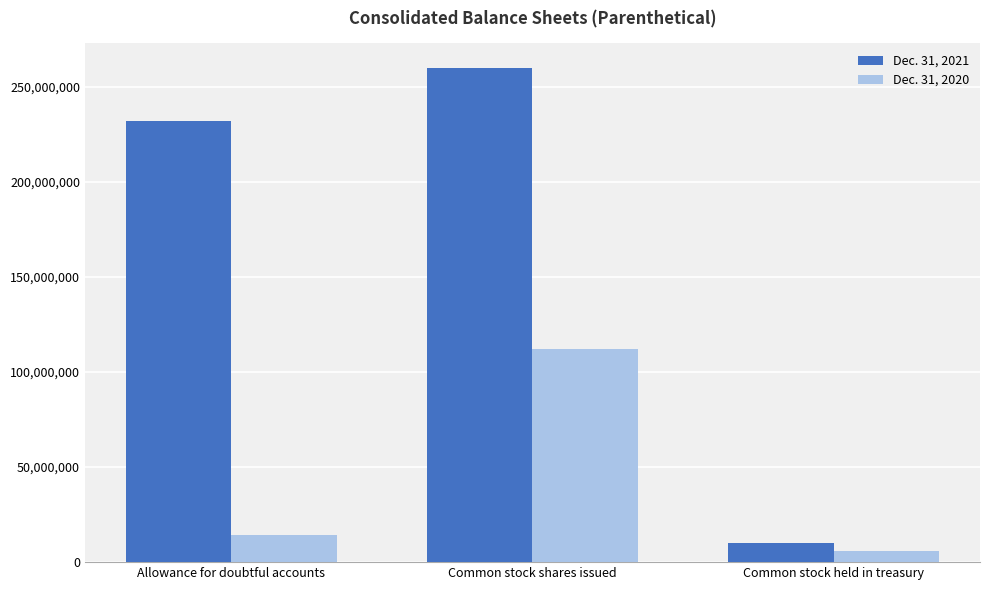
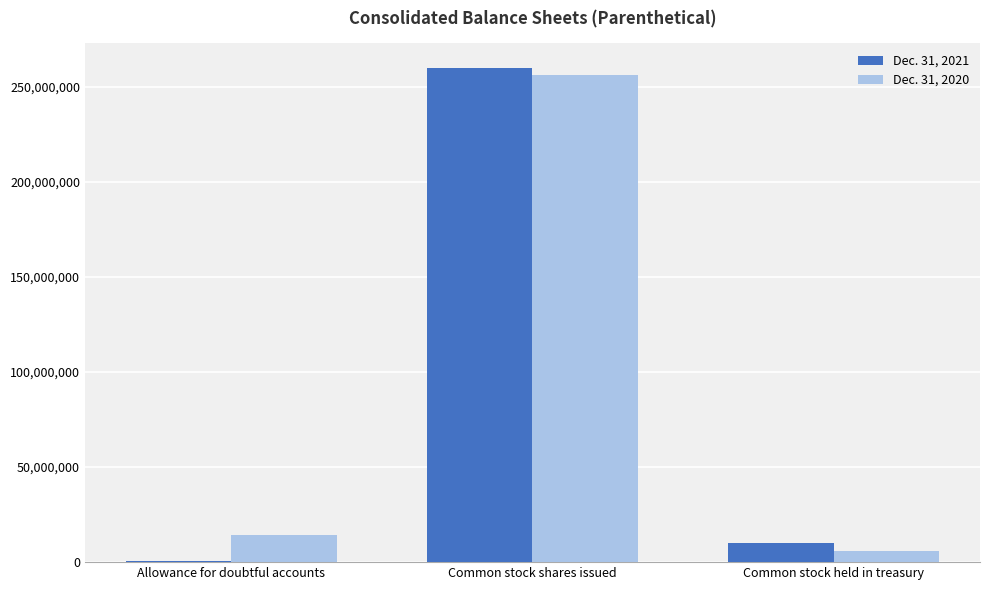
  {
    "Dec. 31, 2021": {
-     "Allowance for doubtful accounts": "232,000,000",
+     "Allowance for doubtful accounts": "1,000,000",
      "Common stock shares issued": "260,000,000",
      "Common stock held in treasury": "10,000,000"
    },
    "Dec. 31, 2020": {
      "Allowance for doubtful accounts": "14,000,000",
-     "Common stock shares issued": "112,000,000",
+     "Common stock shares issued": "256,000,000",
      "Common stock held in treasury": "6,000,000"
    }
  }
